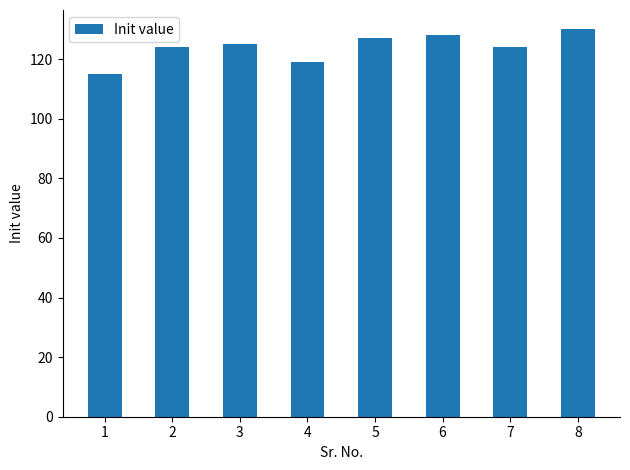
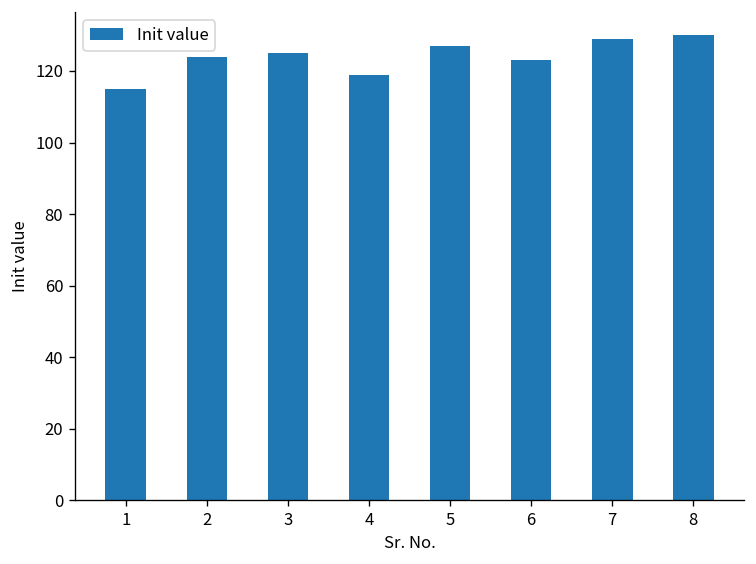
  {
    "1": 115,
    "2": 124,
    "3": 125,
    "4": 119,
    "5": 127,
-   "6": 128,
-   "7": 124,
+   "6": 123,
+   "7": 129,
    "8": 130
  }
